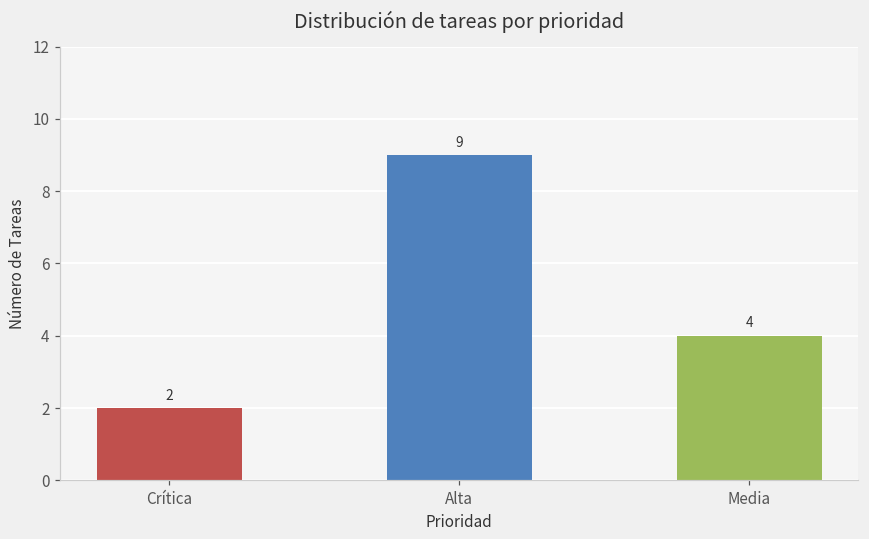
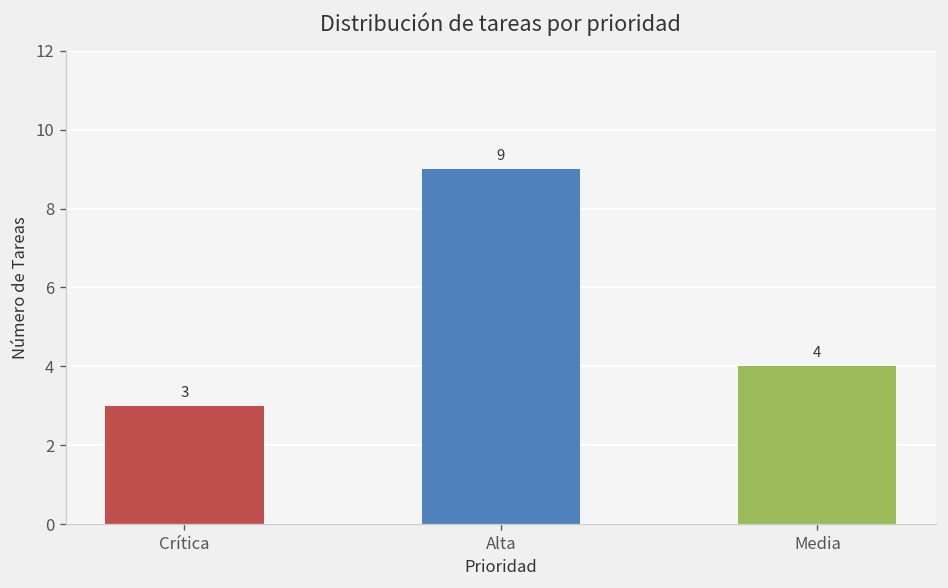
  {
-   "Crítica": 2,
+   "Crítica": 3,
    "Alta": 9,
    "Media": 4
  }
